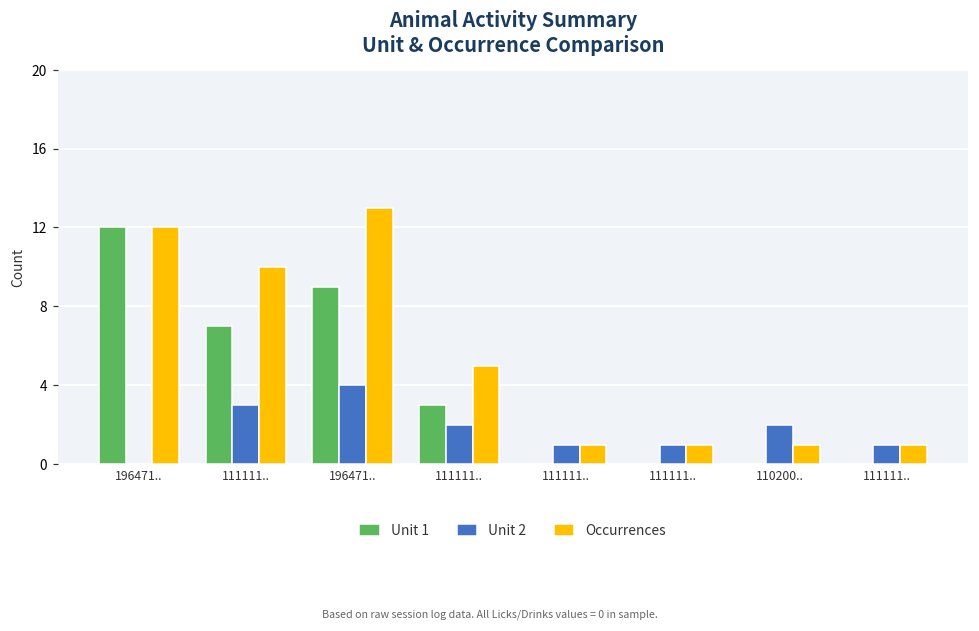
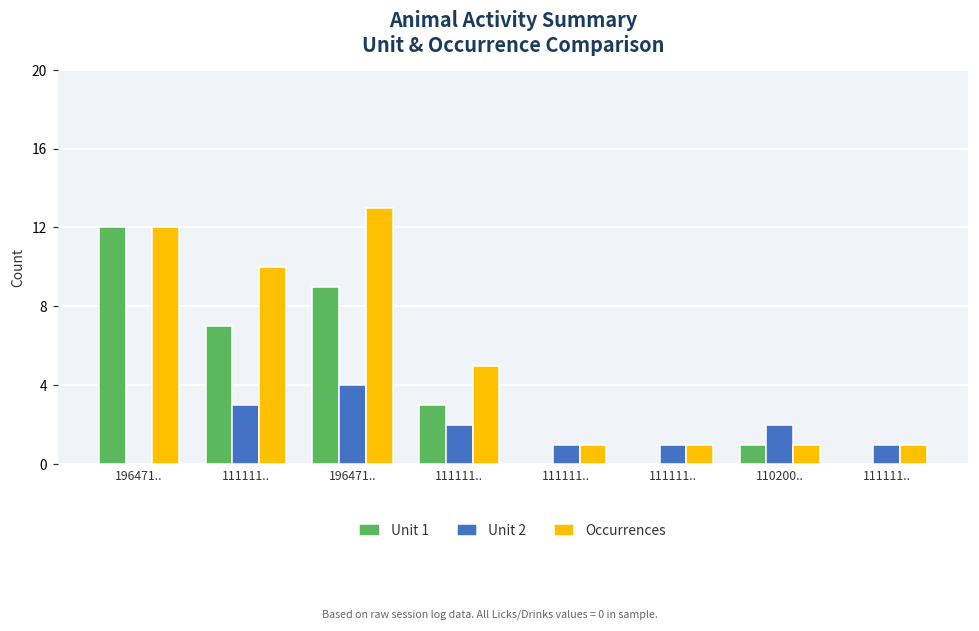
  {
    "Unit 1": {
-     "110200..": 0
+     "110200..": 1
    },
    "Unit 2": {
      "110200..": 2
    },
    "Occurrences": {
      "110200..": 1
    }
  }
